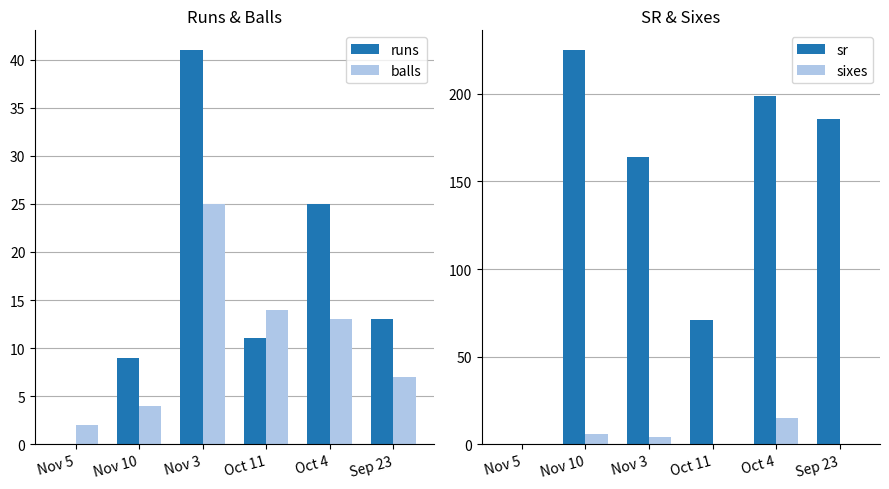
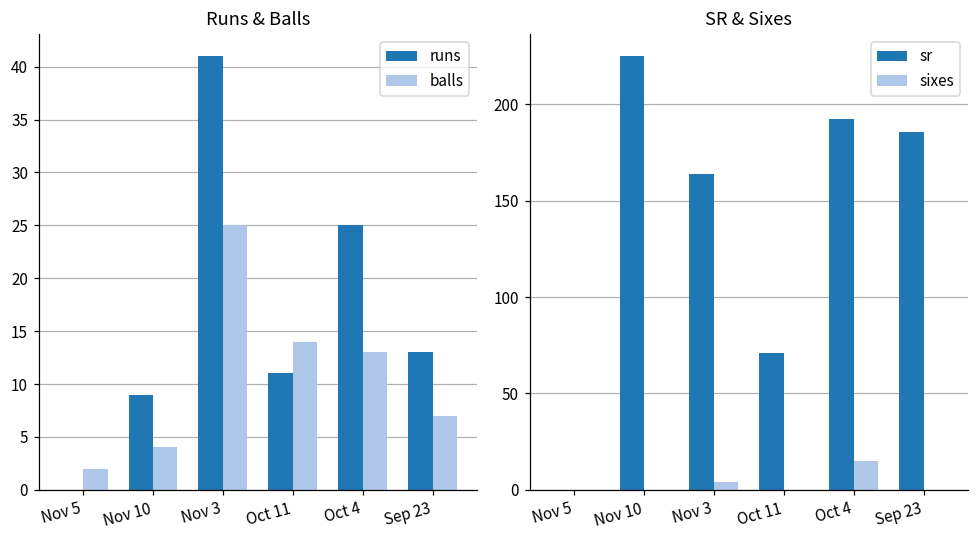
  {
    "Runs & Balls": {
      "runs": {
        "Nov 5": 0,
        "Nov 10": 9,
        "Nov 3": 41,
        "Oct 11": 11,
        "Oct 4": 25,
        "Sep 23": 13
      },
      "balls": {
        "Nov 5": 2,
        "Nov 10": 4,
        "Nov 3": 25,
        "Oct 11": 14,
        "Oct 4": 13,
        "Sep 23": 7
      }
    },
    "SR & Sixes": {
      "sr": {
        "Nov 5": 0,
        "Nov 10": 225,
        "Nov 3": 164,
        "Oct 11": 71,
-       "Oct 4": 199,
+       "Oct 4": 192,
        "Sep 23": 186
      },
      "sixes": {
        "Nov 5": 0,
-       "Nov 10": 6,
+       "Nov 10": 0,
        "Nov 3": 4,
        "Oct 11": 0,
        "Oct 4": 15,
        "Sep 23": 0
      }
    }
  }
